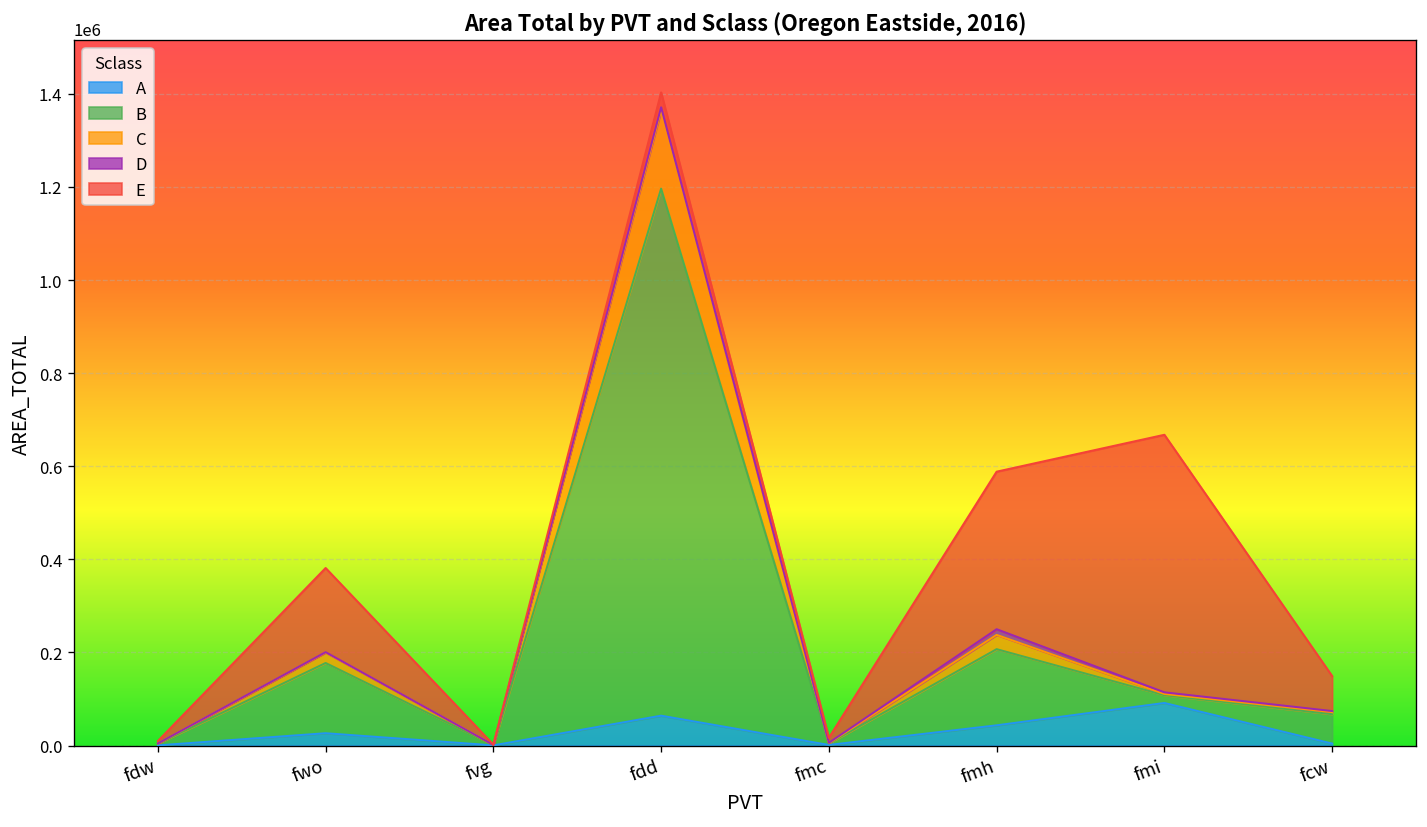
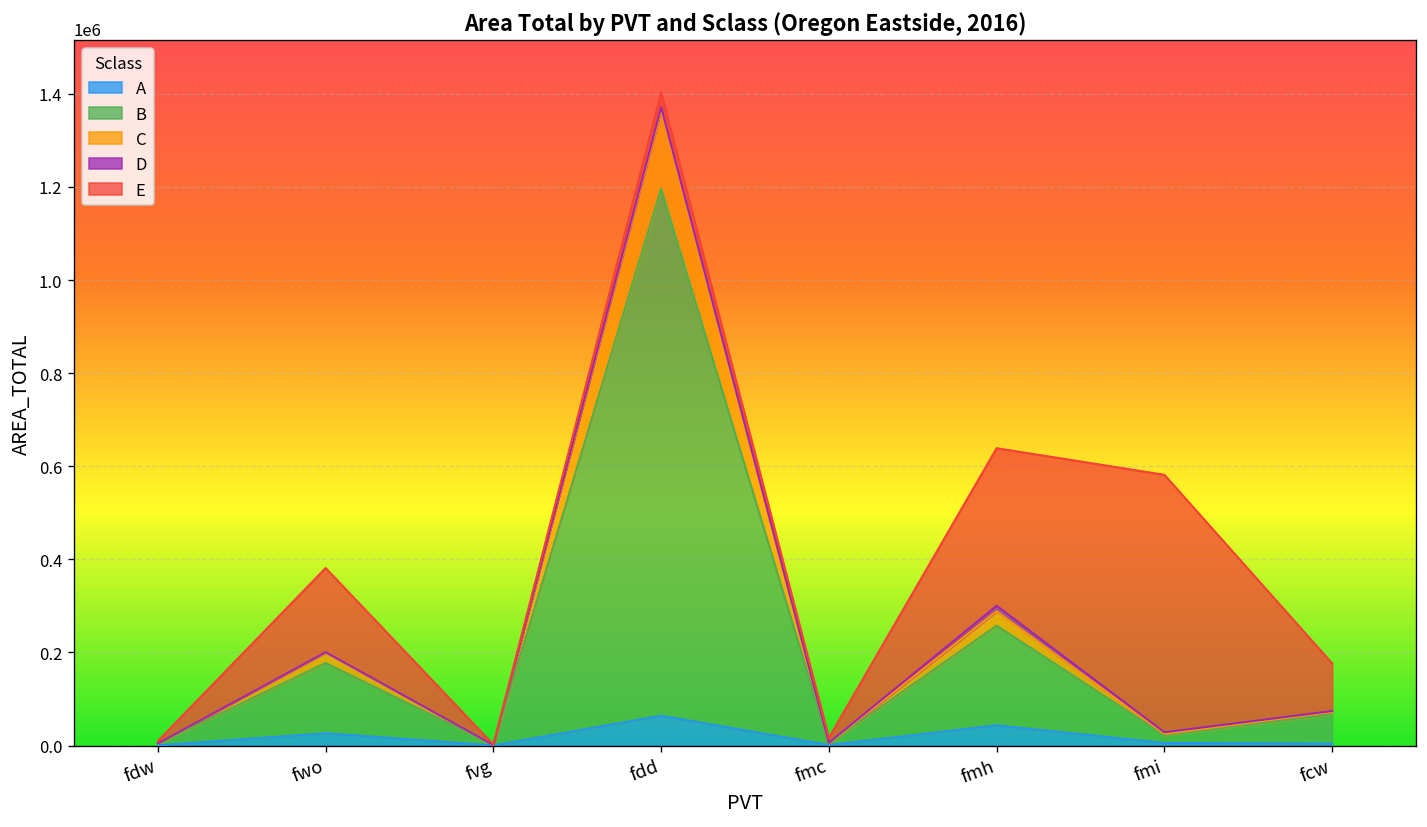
  {
    "A": {
      "fwo": 30000,
      "fdd": 60000,
      "fmh": 40000,
-     "fmi": 90000,
+     "fmi": 10000,
      "fcw": 0
    },
    "B": {
      "fwo": 150000,
      "fdd": 1130000,
-     "fmh": 160000
+     "fmh": 210000
    },
    "C": {
      "fmh": 30000
    },
    "D": {
      "fmh": 10000
    },
    "E": {
      "fwo": 180000,
      "fdd": 30000,
      "fmc": 10000,
      "fmh": 340000,
      "fmi": 550000,
-     "fcw": 80000
+     "fcw": 100000
    }
  }
